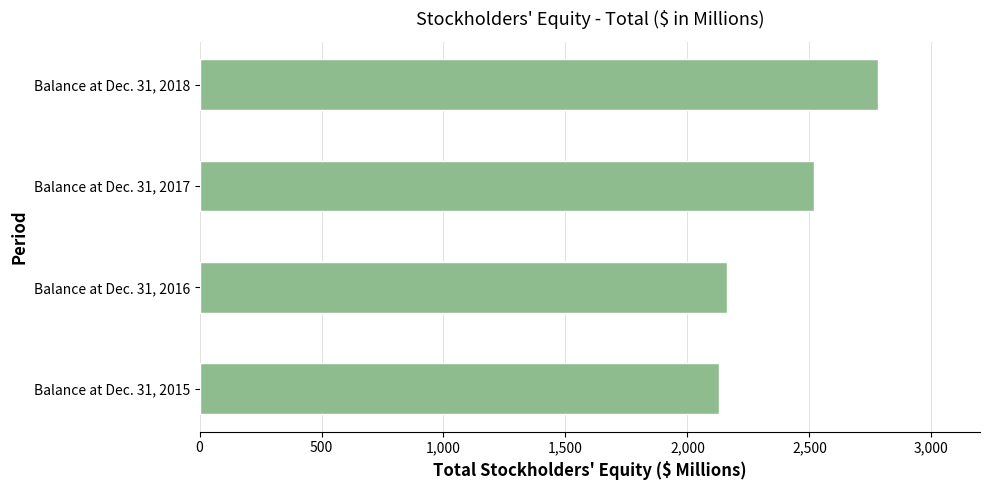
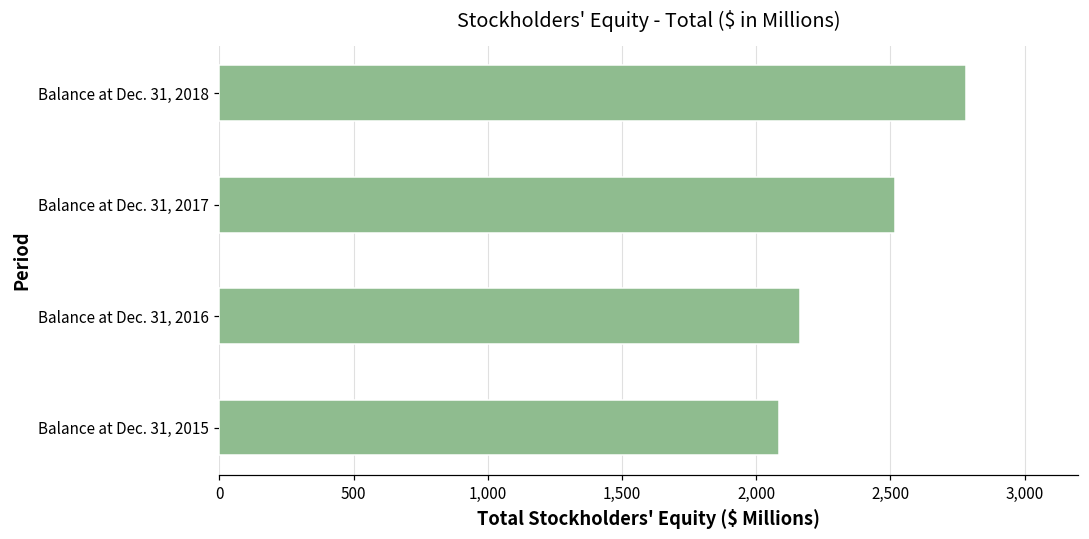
  {
    "Balance at Dec. 31, 2018": "2,780",
    "Balance at Dec. 31, 2017": "2,520",
    "Balance at Dec. 31, 2016": "2,160",
-   "Balance at Dec. 31, 2015": "2,130"
+   "Balance at Dec. 31, 2015": "2,080"
  }
